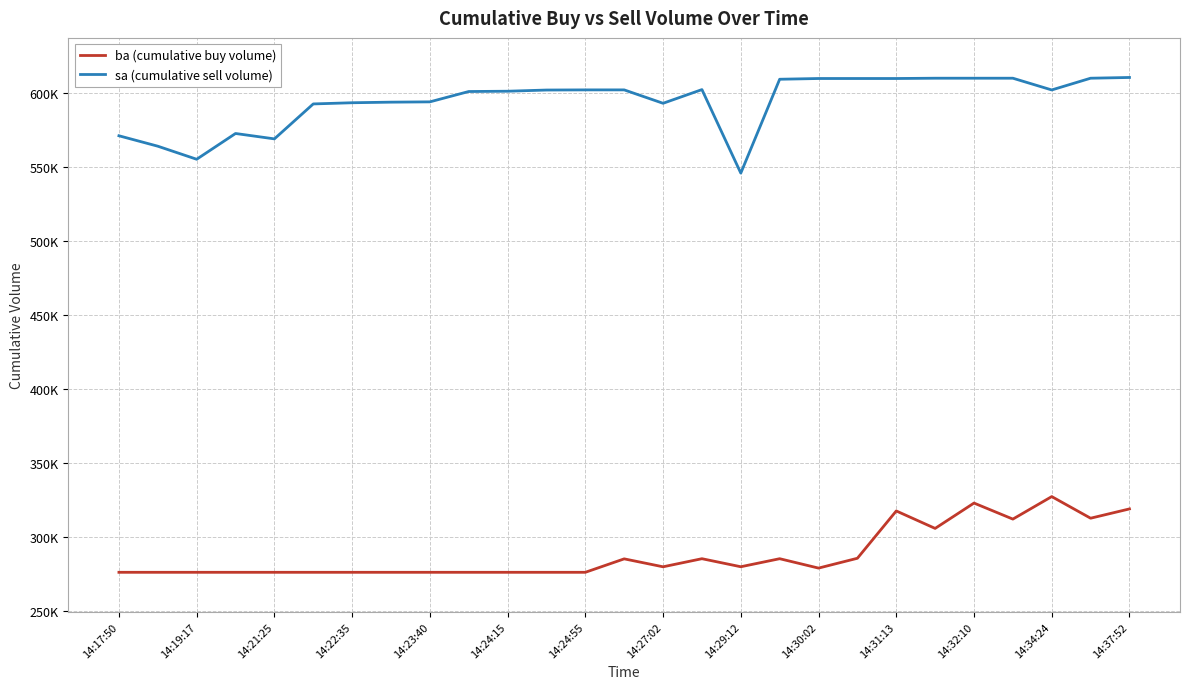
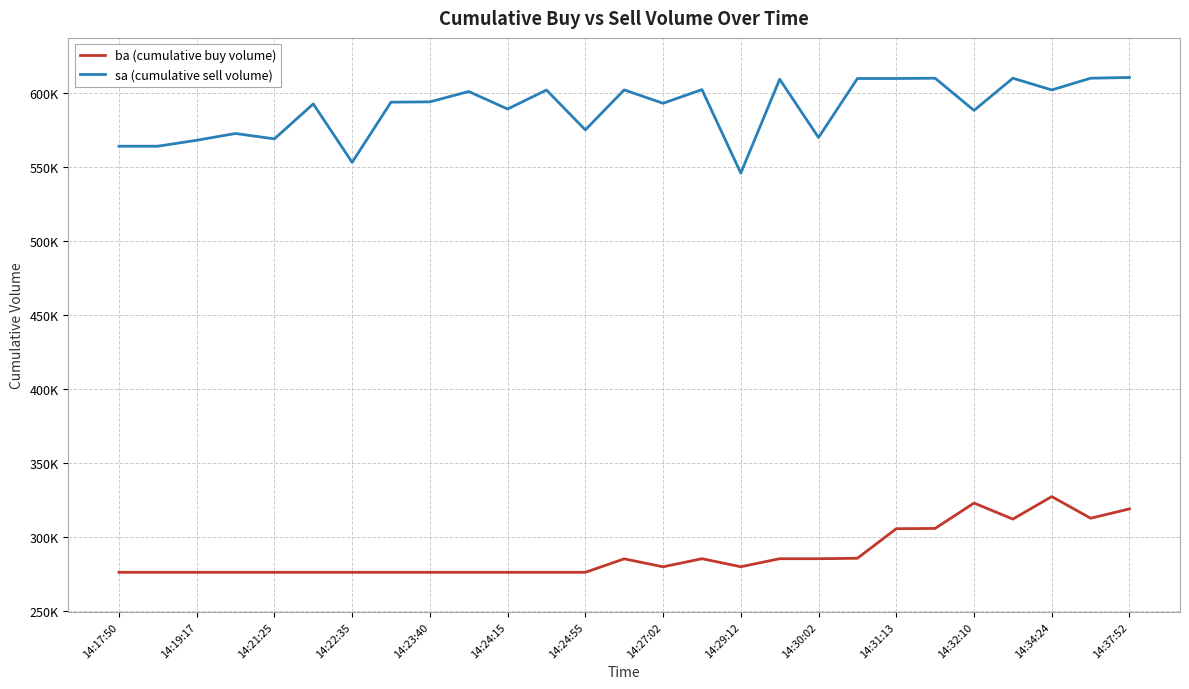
  {
    "ba (cumulative buy volume)": {
      "14:17:50": 276000,
      "14:19:17": 276000,
      "14:21:25": 276000,
      "14:22:35": 276000,
      "14:23:40": 276000,
      "14:24:15": 276000,
      "14:24:55": 276000,
      "14:27:02": 280000,
      "14:29:12": 280000,
-     "14:30:02": 279000,
-     "14:31:13": 317000,
+     "14:30:02": 285000,
+     "14:31:13": 305000,
      "14:32:10": 323000,
      "14:34:24": 327000,
      "14:37:52": 319000
    },
    "sa (cumulative sell volume)": {
-     "14:17:50": 571000,
-     "14:19:17": 555000,
+     "14:17:50": 564000,
+     "14:19:17": 568000,
      "14:21:25": 569000,
-     "14:22:35": 594000,
+     "14:22:35": 553000,
      "14:23:40": 594000,
-     "14:24:15": 601000,
-     "14:24:55": 602000,
+     "14:24:15": 589000,
+     "14:24:55": 575000,
      "14:27:02": 593000,
      "14:29:12": 546000,
-     "14:30:02": 610000,
+     "14:30:02": 570000,
      "14:31:13": 610000,
-     "14:32:10": 610000,
+     "14:32:10": 588000,
      "14:34:24": 602000,
      "14:37:52": 611000
    }
  }
